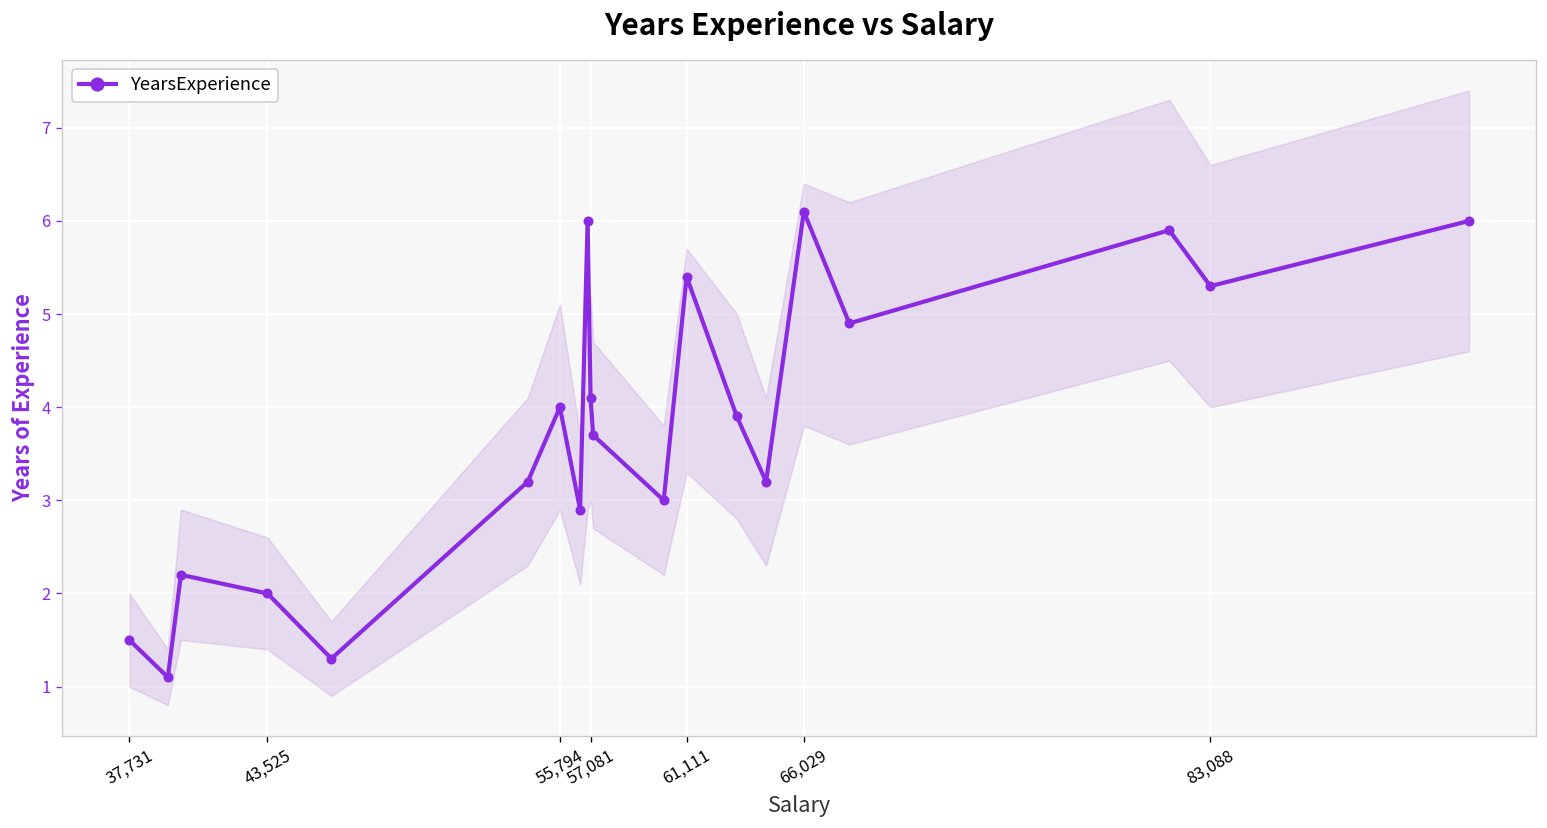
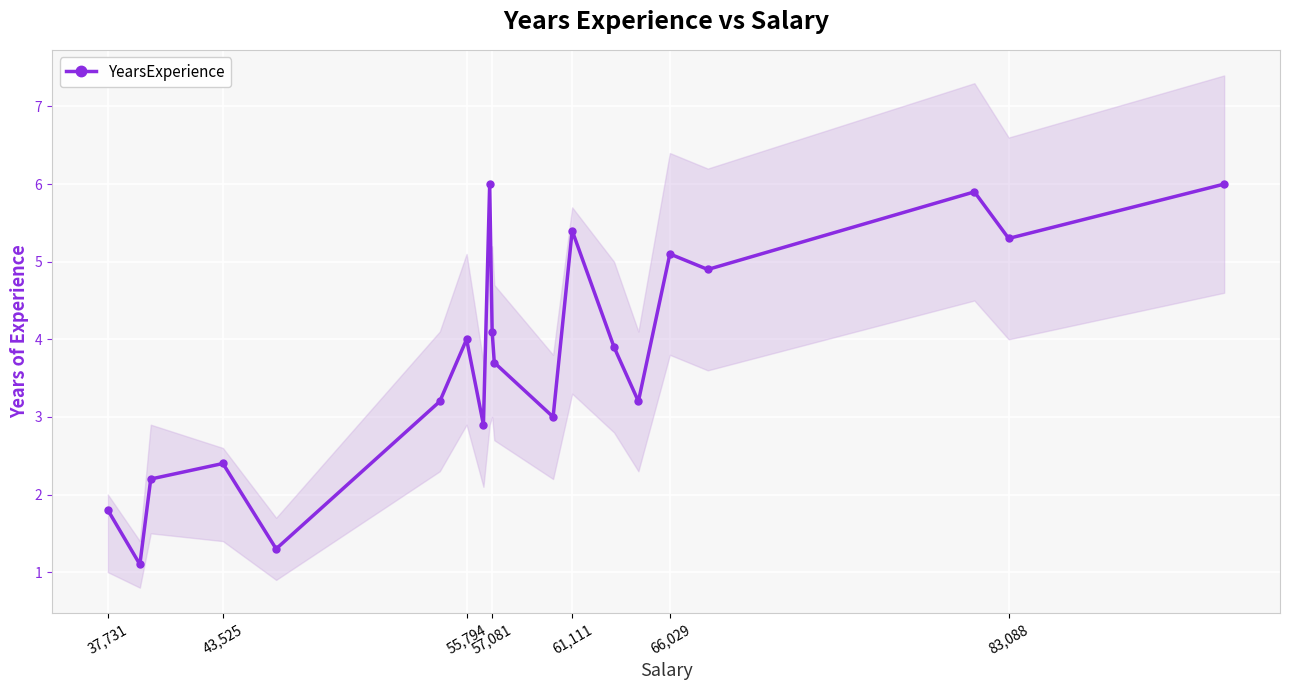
  {
    "YearsExperience": {
-     "37,731": 1.5,
-     "43,525": 2.0,
+     "37,731": 1.8,
+     "43,525": 2.4,
      "55,794": 4.0,
      "57,081": 4.1,
      "61,111": 5.4,
-     "66,029": 6.1,
+     "66,029": 5.1,
      "83,088": 5.3
    }
  }
